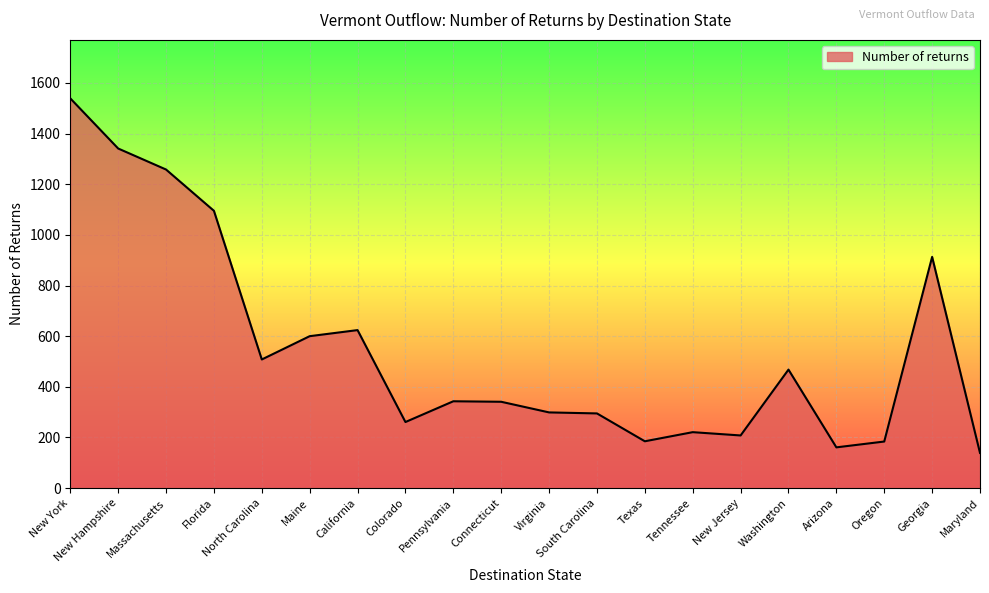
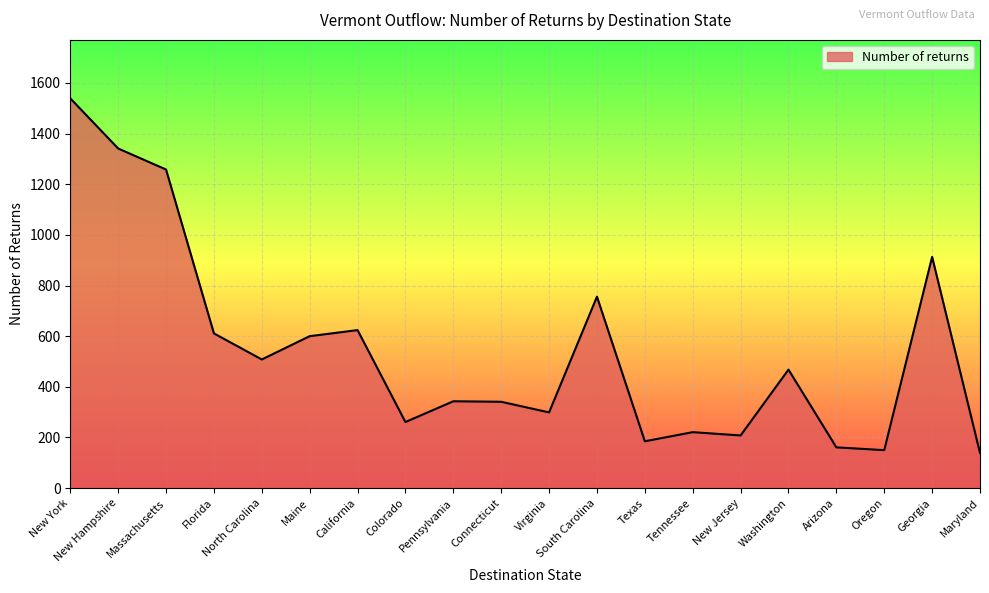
  {
    "New York": 1540,
    "New Hampshire": 1340,
    "Massachusetts": 1260,
-   "Florida": 1100,
+   "Florida": 610,
    "North Carolina": 510,
    "Maine": 600,
    "California": 620,
    "Colorado": 260,
    "Pennsylvania": 340,
    "Connecticut": 340,
    "Virginia": 300,
-   "South Carolina": 300,
+   "South Carolina": 760,
    "Texas": 190,
    "Tennessee": 220,
    "New Jersey": 210,
    "Washington": 470,
    "Arizona": 160,
-   "Oregon": 180,
+   "Oregon": 150,
    "Georgia": 910,
    "Maryland": 140
  }
